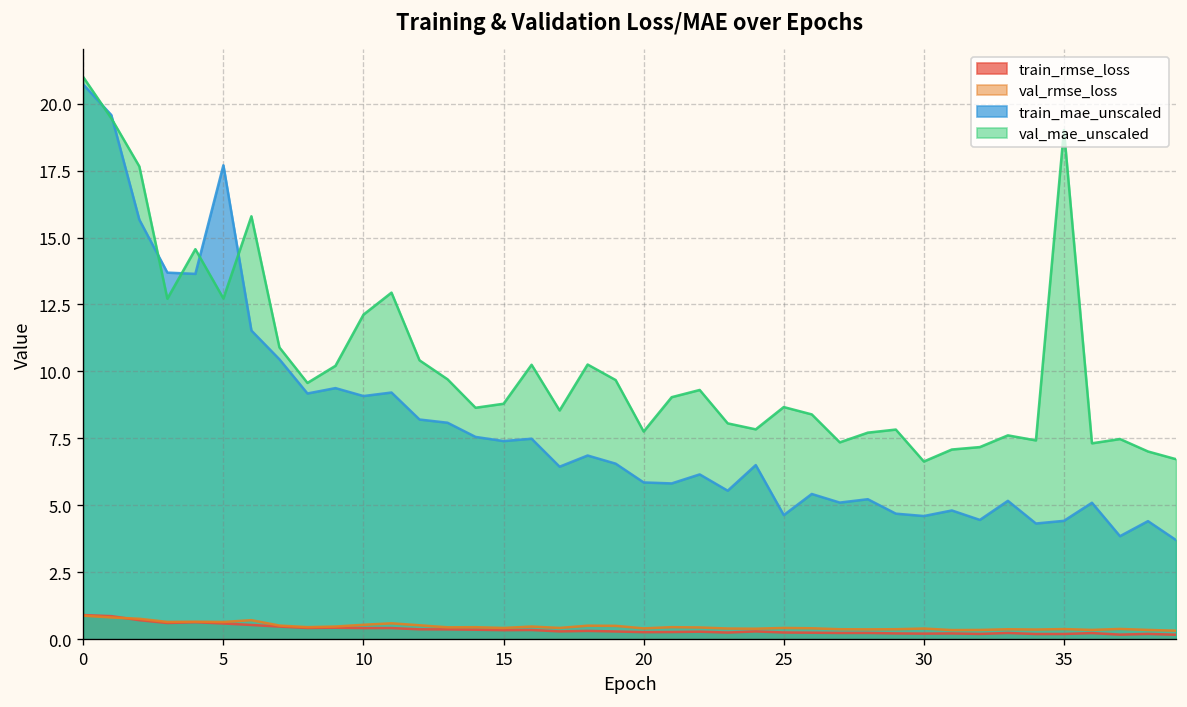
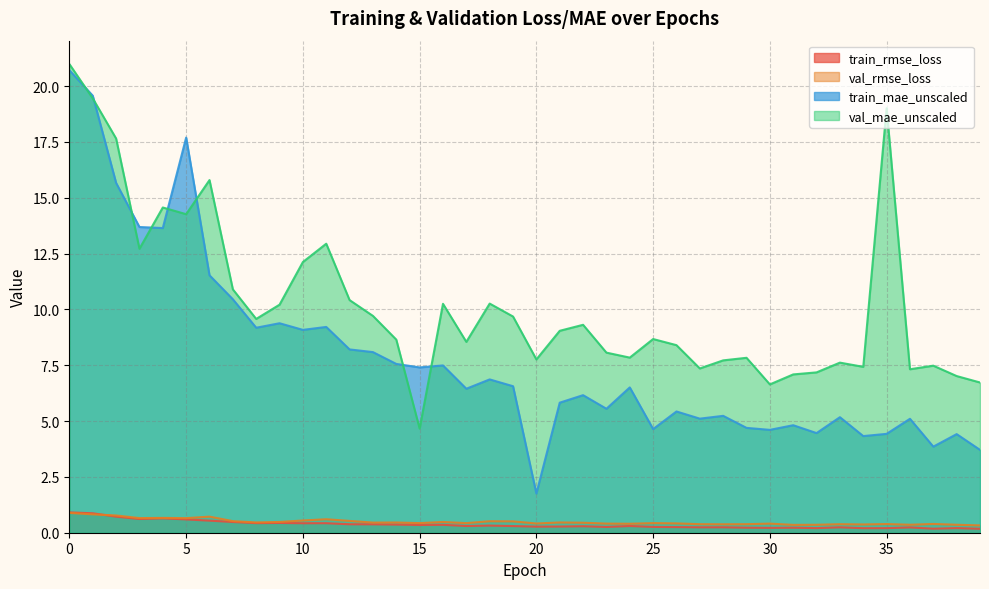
  {
    "train_mae_unscaled": {
      "0": 20.7,
      "5": 17.7,
      "10": 9.1,
      "15": 7.4,
-     "20": 5.9,
+     "20": 1.8,
      "25": 4.6,
      "30": 4.6,
      "35": 4.4
    },
    "val_mae_unscaled": {
      "0": 21.0,
-     "5": 12.7,
+     "5": 14.3,
      "10": 12.1,
-     "15": 8.8,
+     "15": 4.7,
      "20": 7.8,
      "25": 8.7,
      "30": 6.6
    }
  }
